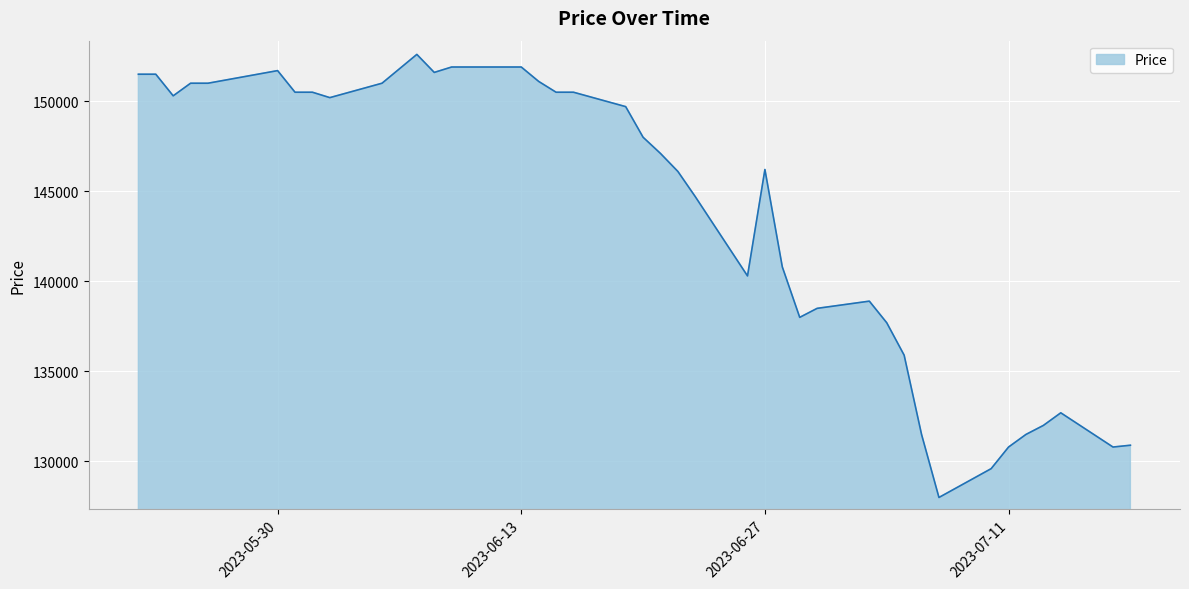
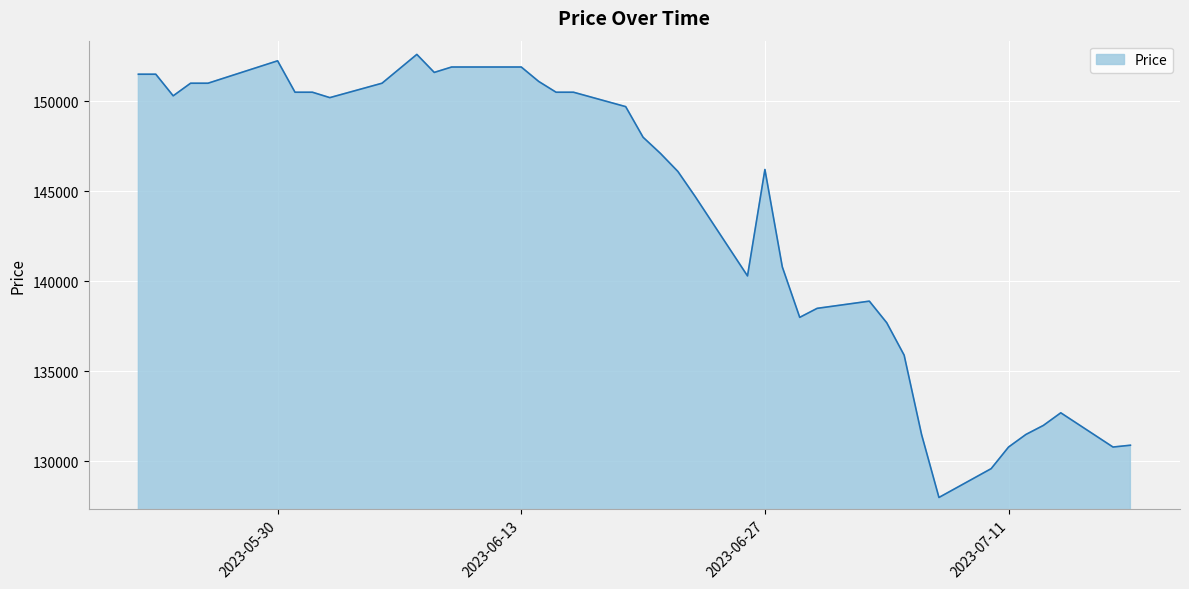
  {
-   "2023-05-30": 151700,
+   "2023-05-30": 152200,
    "2023-06-13": 151900,
    "2023-06-27": 146200,
    "2023-07-11": 130800
  }
